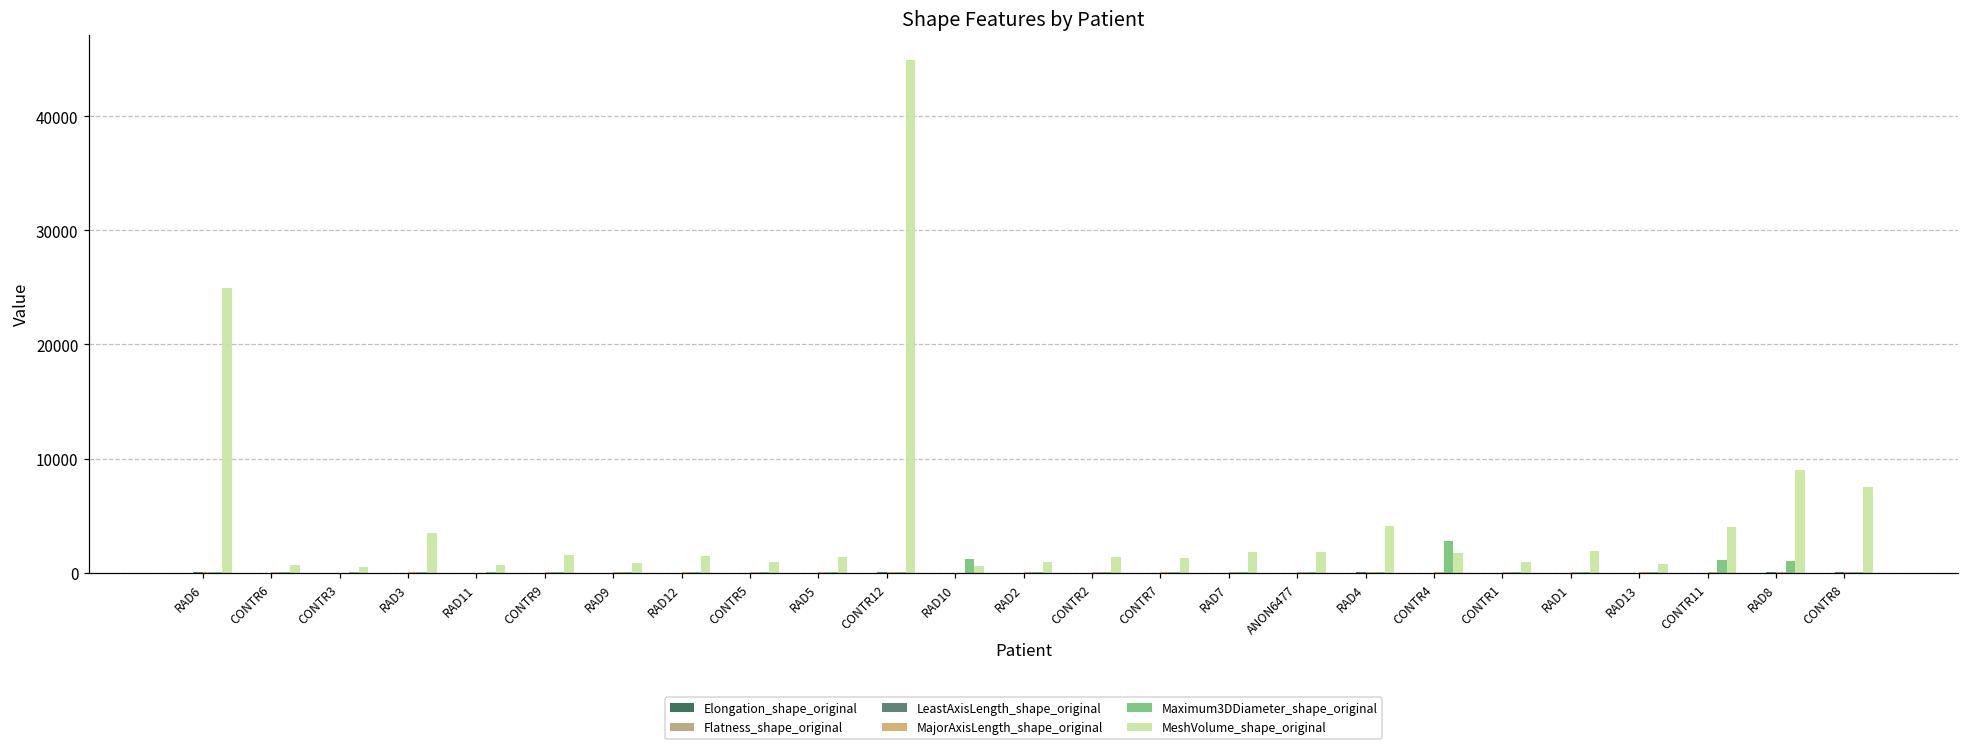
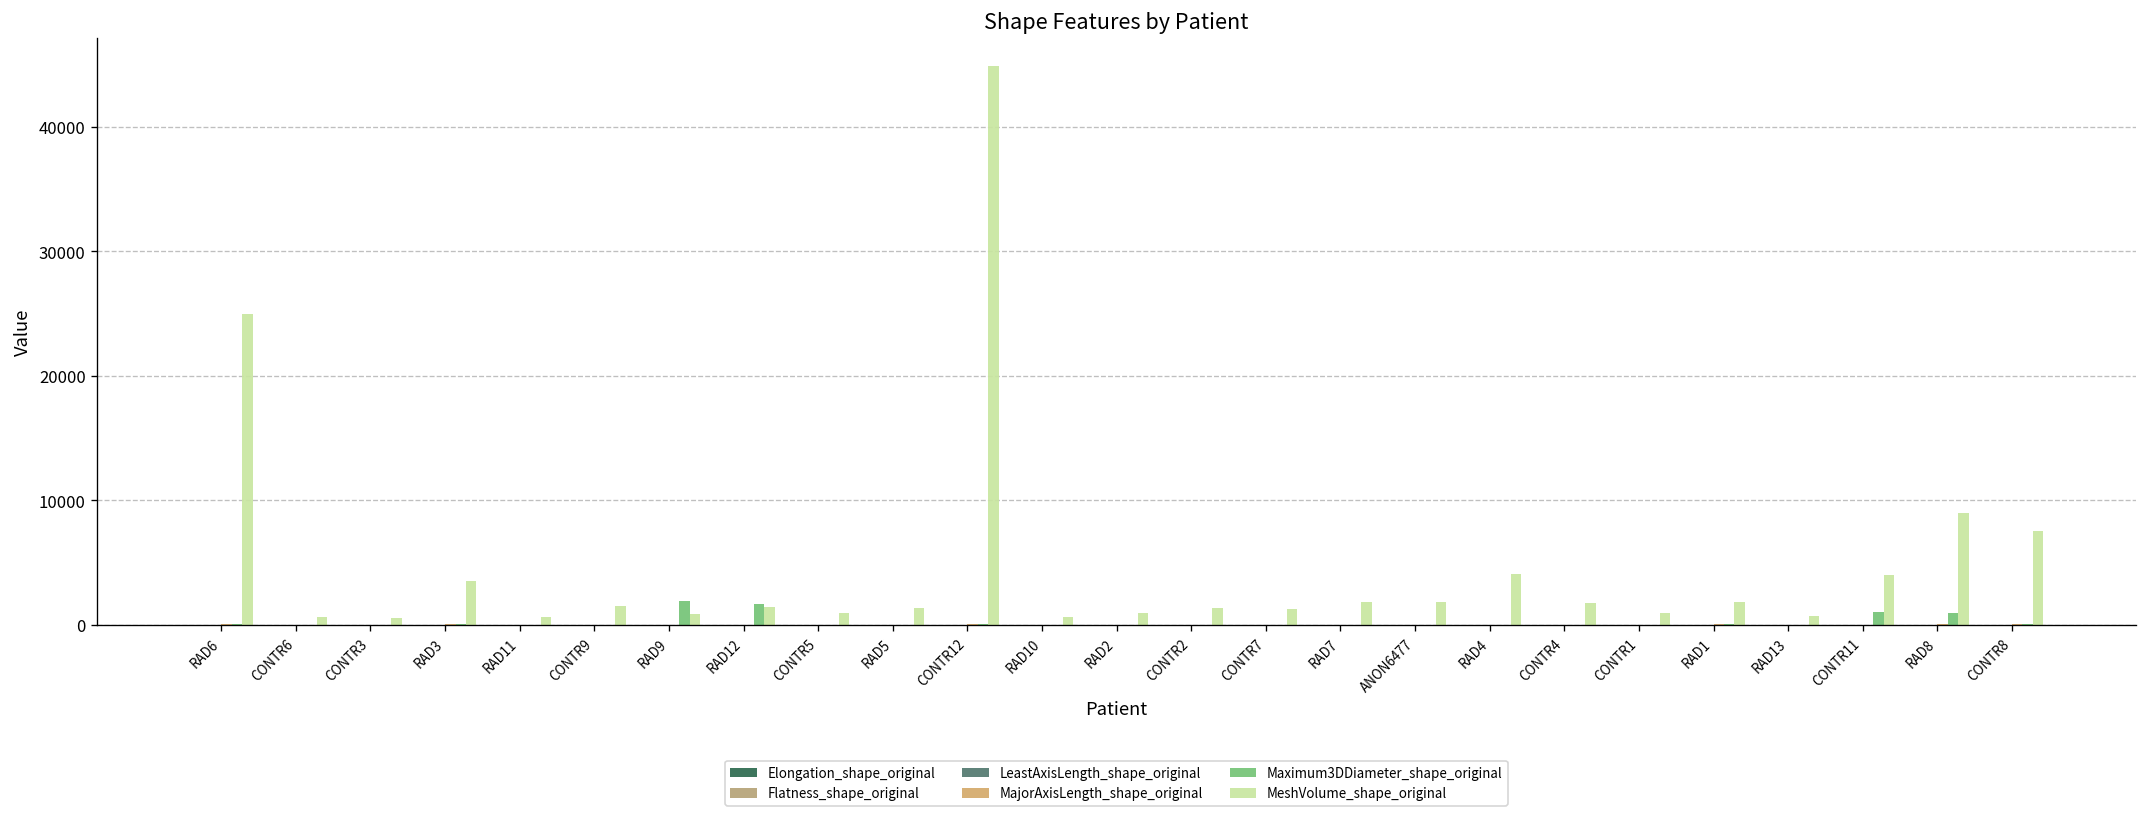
  {
    "Maximum3DDiameter_shape_original": {
-     "RAD9": 0,
-     "RAD12": 0,
-     "RAD10": 1200,
-     "CONTR4": 2800,
+     "RAD9": 1900,
+     "RAD12": 1600,
+     "RAD10": 0,
+     "CONTR4": 0,
      "CONTR11": 1100,
      "RAD8": 1000
    },
    "MeshVolume_shape_original": {
      "RAD6": 24900,
      "CONTR6": 700,
      "CONTR3": 500,
      "RAD3": 3500,
      "RAD11": 600,
      "CONTR9": 1600,
      "RAD9": 800,
      "RAD12": 1400,
      "CONTR5": 1000,
      "RAD5": 1300,
      "CONTR12": 44900,
      "RAD10": 600,
      "RAD2": 900,
      "CONTR2": 1400,
      "CONTR7": 1200,
      "RAD7": 1800,
      "ANON6477": 1800,
      "RAD4": 4100,
      "CONTR4": 1800,
      "CONTR1": 1000,
      "RAD1": 1900,
      "RAD13": 700,
      "CONTR11": 4000,
      "RAD8": 9000,
      "CONTR8": 7500
    }
  }
